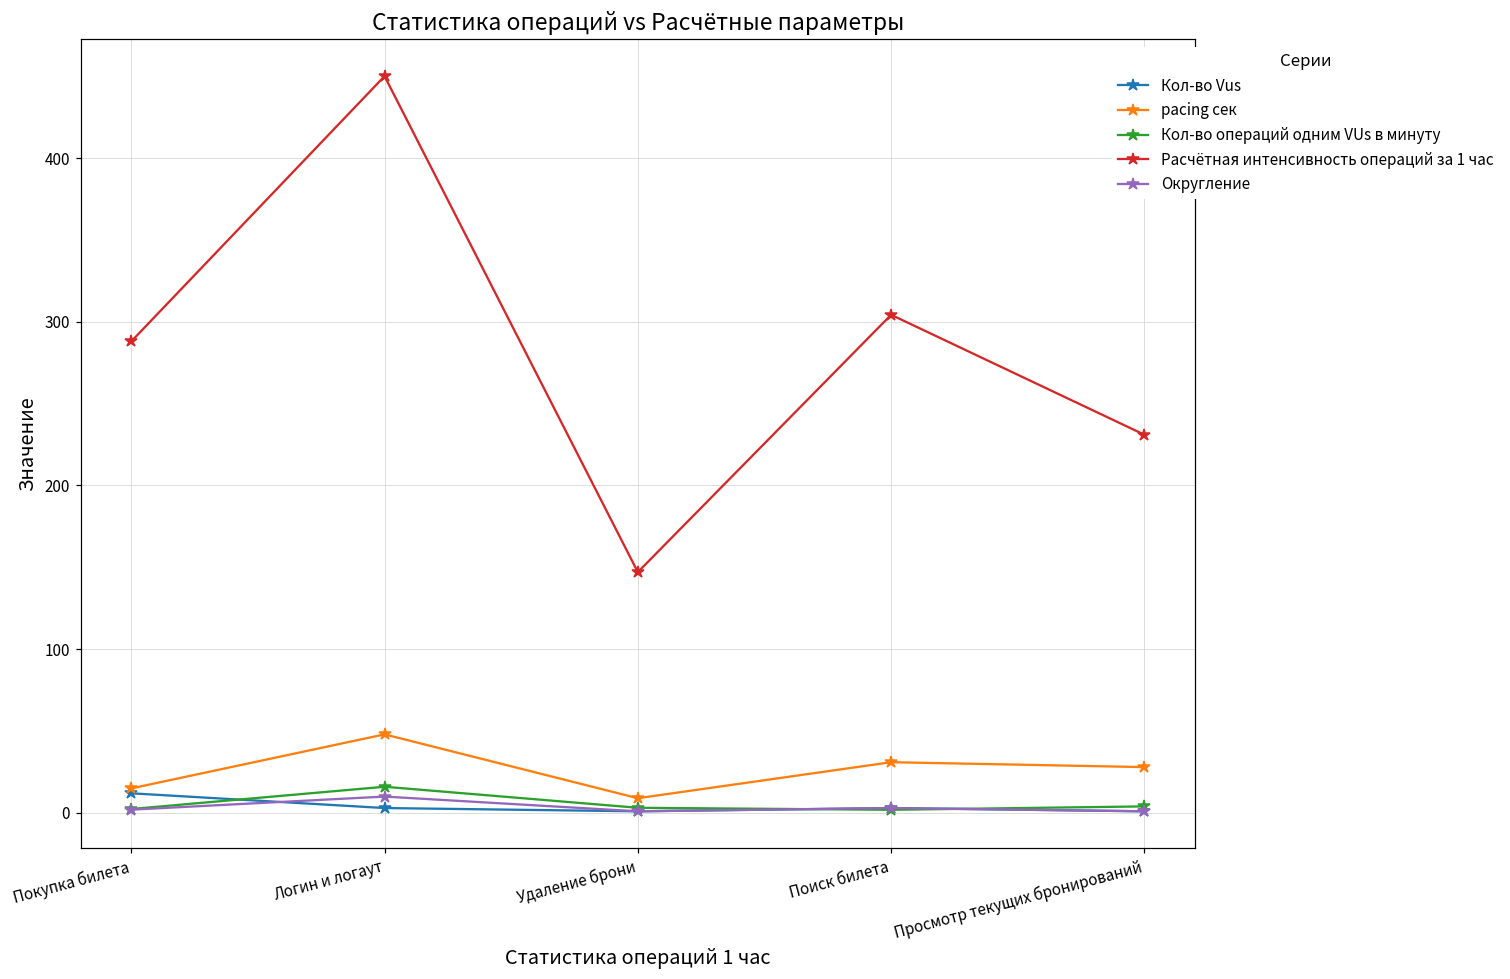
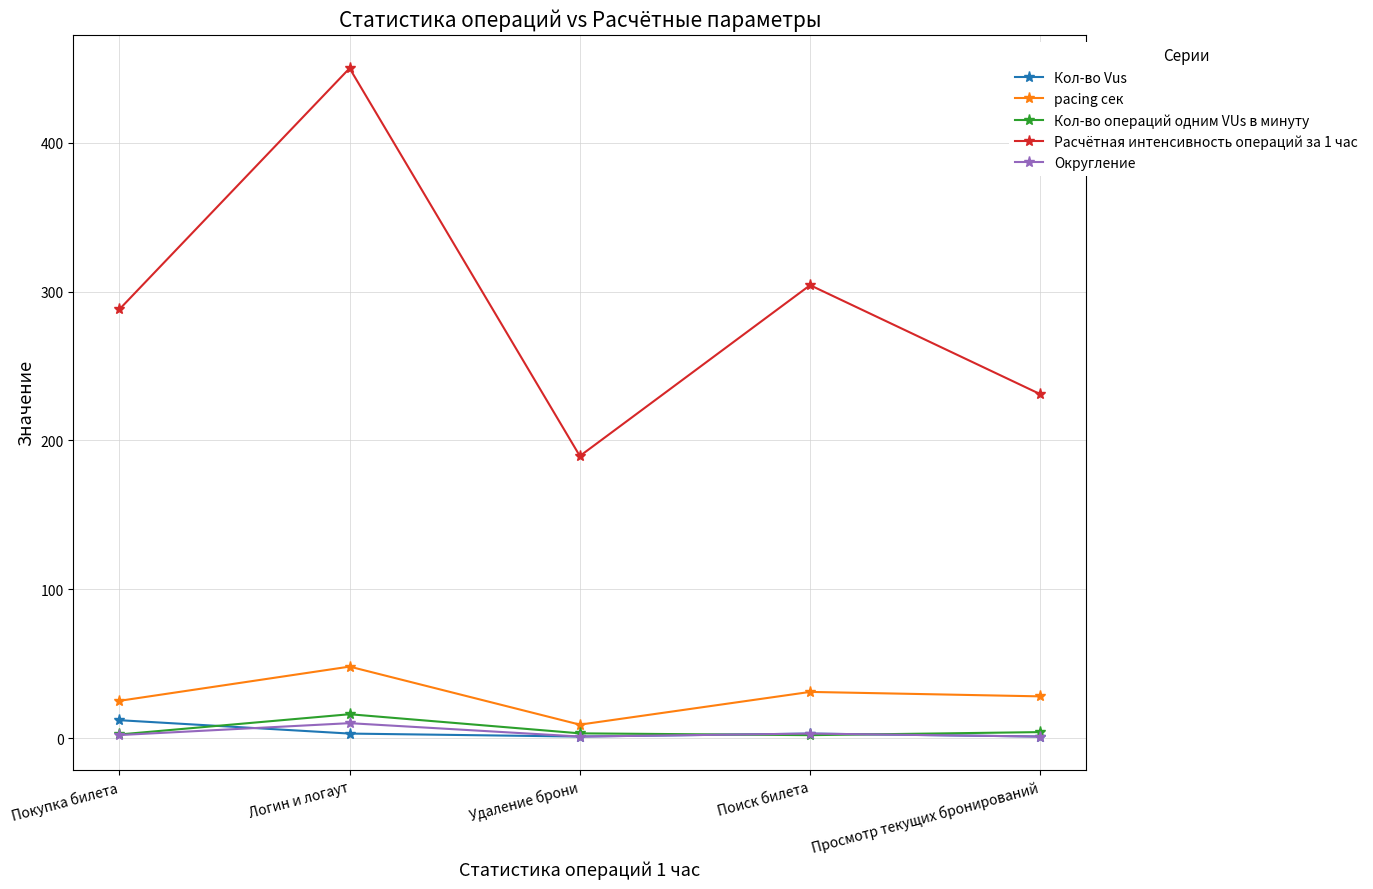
  {
    "Кол-во Vus": {
      "Покупка билета": 12,
      "Логин и логаут": 3
    },
    "pacing сек": {
-     "Покупка билета": 15,
+     "Покупка билета": 25,
      "Логин и логаут": 48,
      "Удаление брони": 9,
      "Поиск билета": 31,
      "Просмотр текущих бронирований": 28
    },
    "Кол-во операций одним VUs в минуту": {
      "Логин и логаут": 16,
      "Удаление брони": 3,
      "Просмотр текущих бронирований": 4
    },
    "Расчётная интенсивность операций за 1 час": {
      "Покупка билета": 288,
      "Логин и логаут": 450,
-     "Удаление брони": 147,
+     "Удаление брони": 189,
      "Поиск билета": 304,
      "Просмотр текущих бронирований": 231
    },
    "Округление": {
      "Логин и логаут": 10
    }
  }
